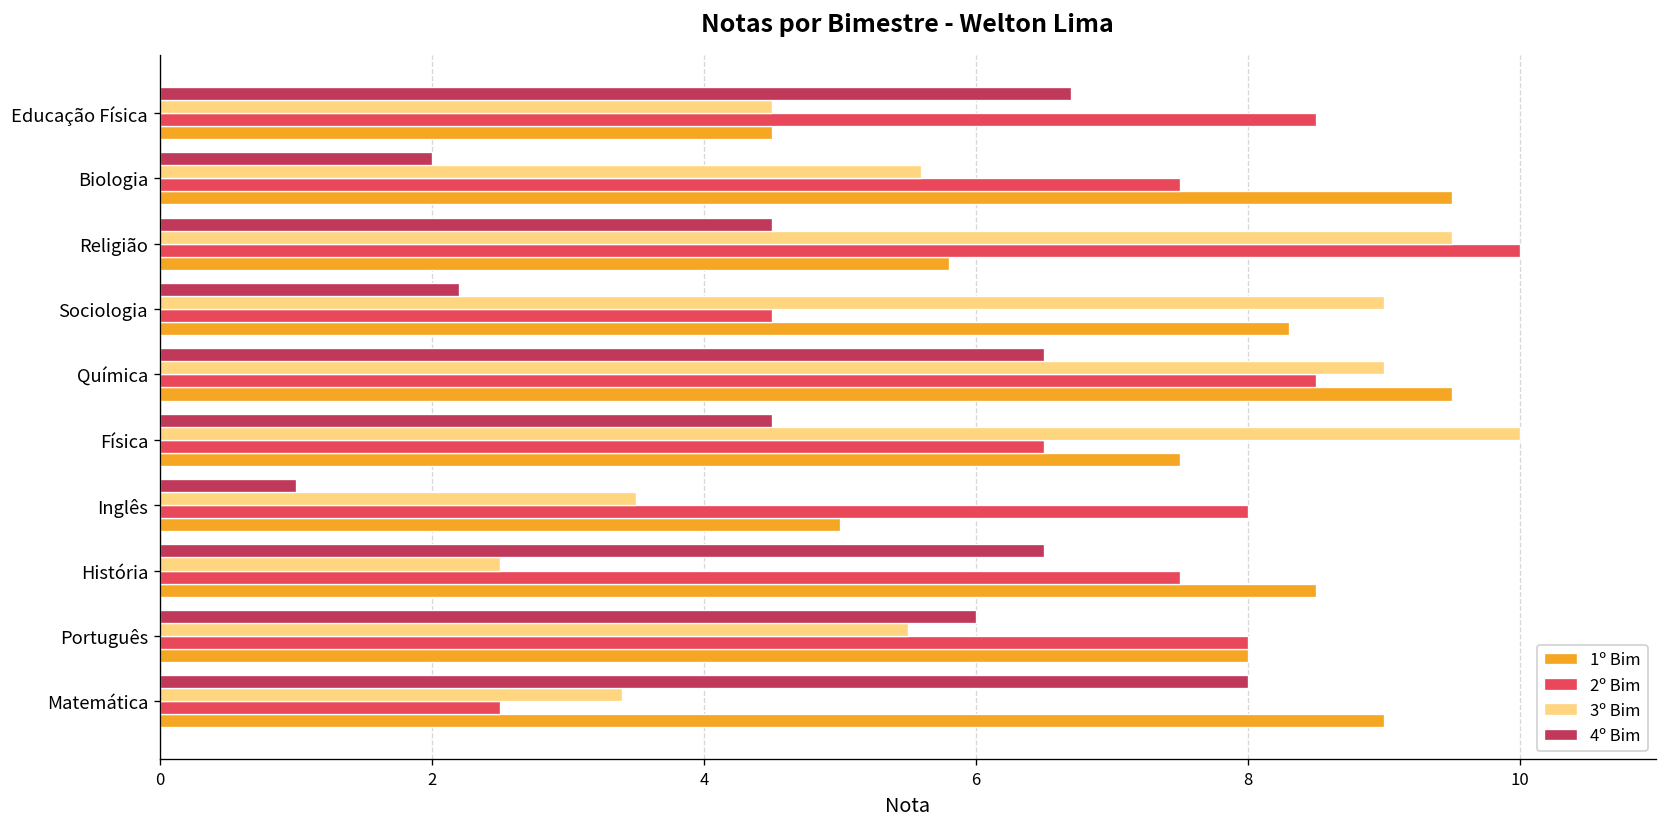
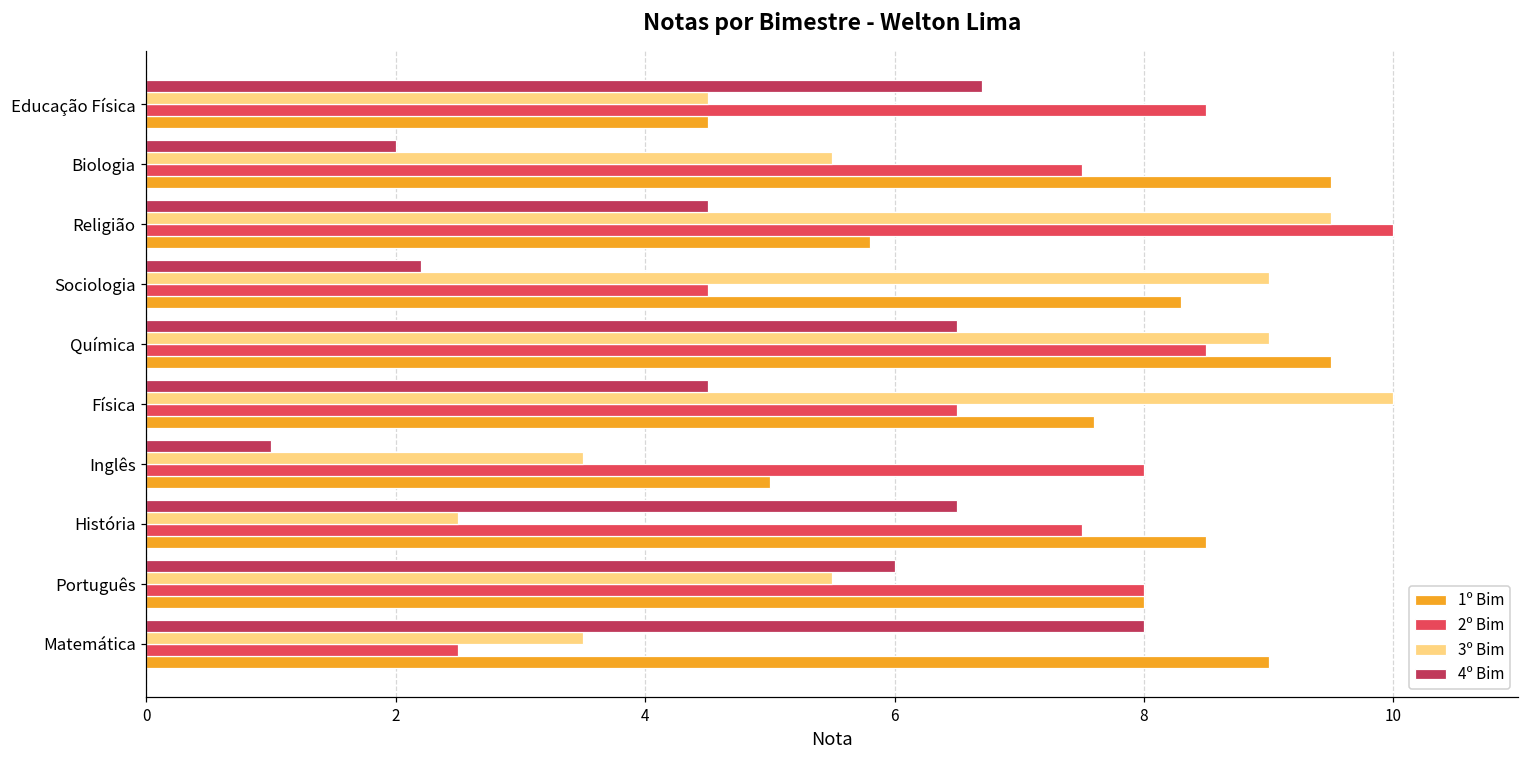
  {
    "1º Bim": {
      "Educação Física": 4.5,
      "Biologia": 9.5,
      "Religião": 5.8,
      "Sociologia": 8.3,
      "Química": 9.5,
-     "Física": 7.5,
+     "Física": 7.6,
      "Inglês": 5.0,
      "História": 8.5,
      "Português": 8.0,
      "Matemática": 9.0
    },
    "3º Bim": {
      "Educação Física": 4.5,
-     "Biologia": 5.6,
+     "Biologia": 5.5,
      "Religião": 9.5,
      "Sociologia": 9.0,
      "Química": 9.0,
      "Física": 10.0,
      "Inglês": 3.5,
      "História": 2.5,
      "Português": 5.5,
-     "Matemática": 3.4
+     "Matemática": 3.5
    }
  }
